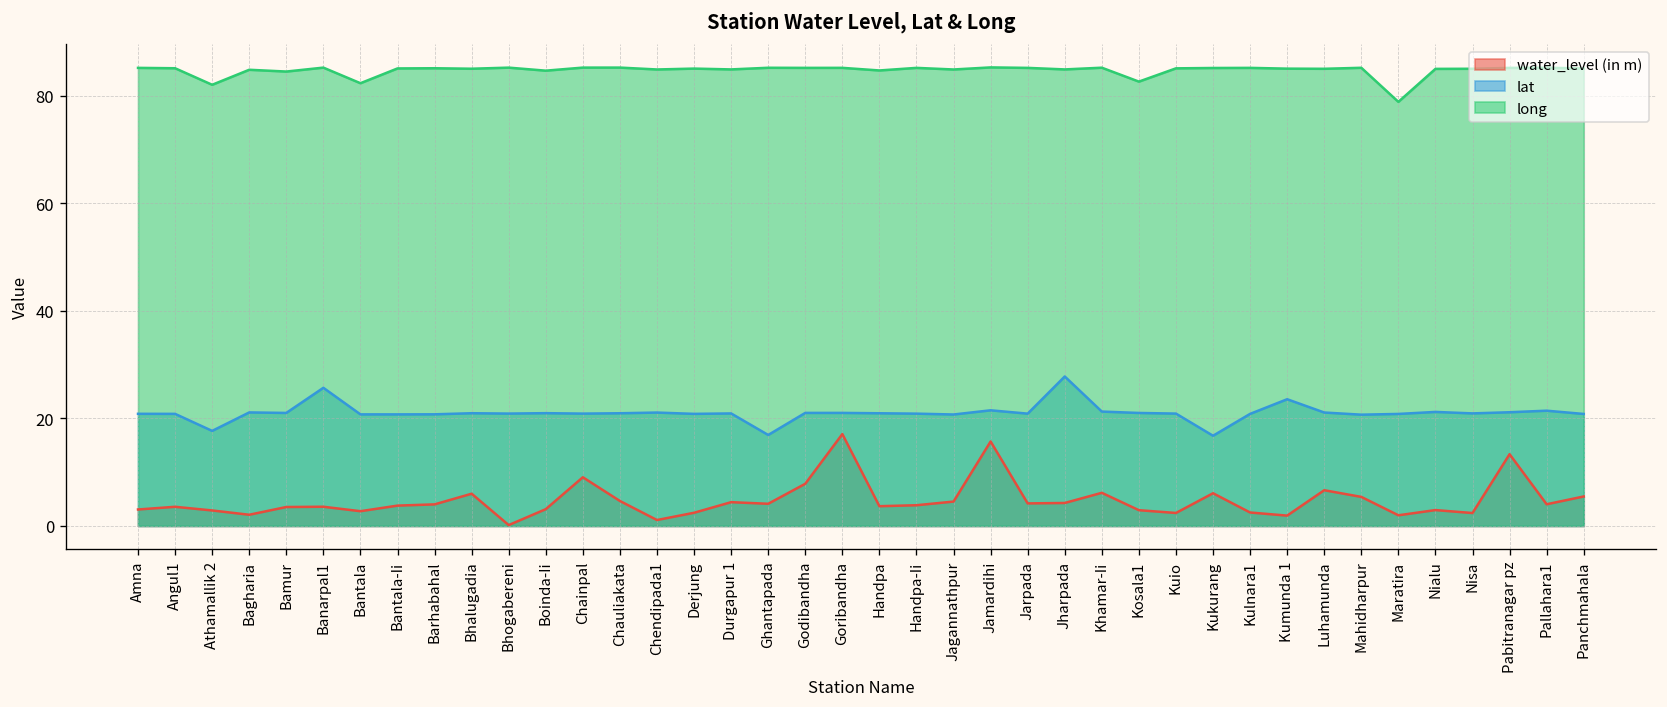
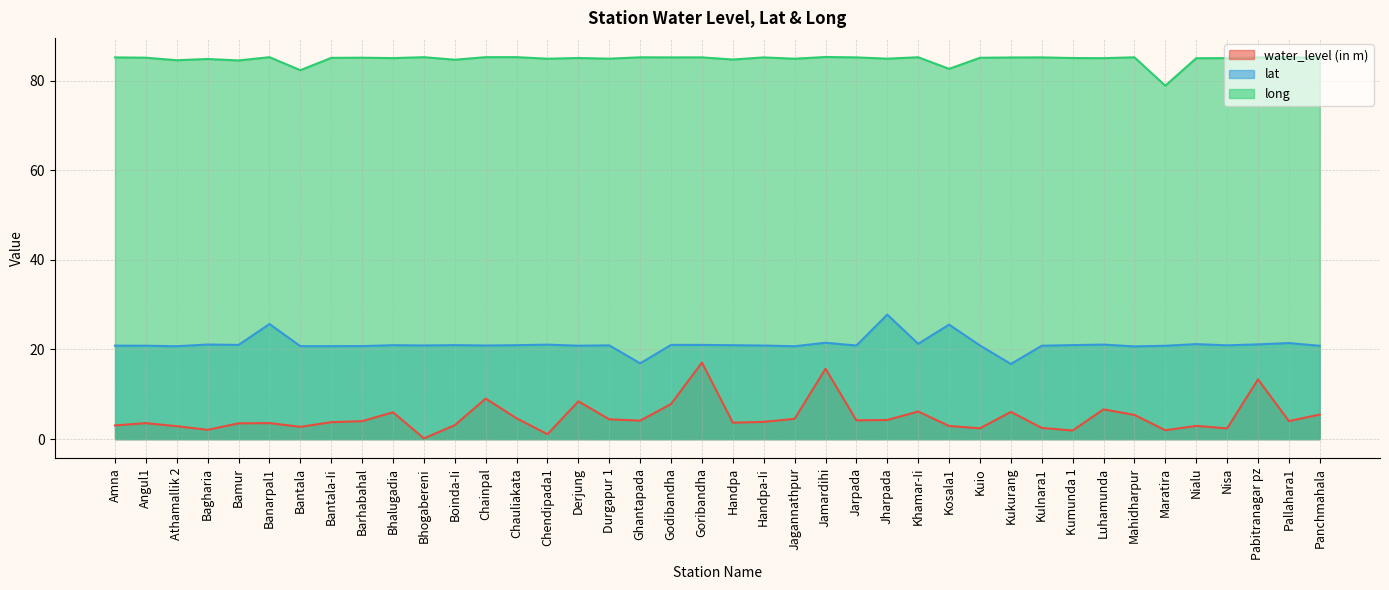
  {
    "water_level (in m)": {
      "Amna": 3,
      "Angul1": 4,
      "Athamallik 2": 3,
      "Bagharia": 2,
      "Bamur": 4,
      "Banarpal1": 4,
      "Bantala": 3,
      "Bantala-Ii": 4,
      "Barhabahal": 4,
      "Bhalugadia": 6,
      "Bhogabereni": 0,
      "Boinda-Ii": 3,
      "Chainpal": 9,
      "Chauliakata": 5,
      "Chendipada1": 1,
-     "Derjung": 2,
+     "Derjung": 8,
      "Durgapur 1": 4,
      "Ghantapada": 4,
      "Godibandha": 8,
      "Goribandha": 17,
      "Handpa": 4,
      "Handpa-Ii": 4,
      "Jagannathpur": 5,
      "Jamardihi": 16,
      "Jarpada": 4,
      "Jharpada": 4,
      "Khamar-Ii": 6,
      "Kosala1": 3,
      "Kuio": 2,
      "Kukurang": 6,
      "Kulnara1": 3,
      "Kumunda 1": 2,
      "Luhamunda": 7,
      "Mahidharpur": 5,
      "Maratira": 2,
      "Nialu": 3,
      "Nisa": 2,
      "Pabitranagar pz": 13,
      "Pallahara1": 4,
      "Panchmahala": 5
    },
    "lat": {
      "Amna": 21,
      "Angul1": 21,
-     "Athamallik 2": 18,
+     "Athamallik 2": 21,
      "Bagharia": 21,
      "Bamur": 21,
      "Banarpal1": 26,
      "Bantala": 21,
      "Bantala-Ii": 21,
      "Barhabahal": 21,
      "Bhalugadia": 21,
      "Bhogabereni": 21,
      "Boinda-Ii": 21,
      "Chainpal": 21,
      "Chauliakata": 21,
      "Chendipada1": 21,
      "Derjung": 21,
      "Durgapur 1": 21,
      "Ghantapada": 17,
      "Godibandha": 21,
      "Goribandha": 21,
      "Handpa": 21,
      "Handpa-Ii": 21,
      "Jagannathpur": 21,
      "Jamardihi": 22,
      "Jarpada": 21,
      "Jharpada": 28,
      "Khamar-Ii": 21,
-     "Kosala1": 21,
+     "Kosala1": 26,
      "Kuio": 21,
      "Kukurang": 17,
      "Kulnara1": 21,
-     "Kumunda 1": 24,
+     "Kumunda 1": 21,
      "Luhamunda": 21,
      "Mahidharpur": 21,
      "Maratira": 21,
      "Nialu": 21,
      "Nisa": 21,
      "Pabitranagar pz": 21,
      "Pallahara1": 21,
      "Panchmahala": 21
    },
    "long": {
      "Amna": 85,
      "Angul1": 85,
-     "Athamallik 2": 82,
+     "Athamallik 2": 85,
      "Bagharia": 85,
      "Bamur": 84,
      "Banarpal1": 85,
      "Bantala": 82,
      "Bantala-Ii": 85,
      "Barhabahal": 85,
      "Bhalugadia": 85,
      "Bhogabereni": 85,
      "Boinda-Ii": 85,
      "Chainpal": 85,
      "Chauliakata": 85,
      "Chendipada1": 85,
      "Derjung": 85,
      "Durgapur 1": 85,
      "Ghantapada": 85,
      "Godibandha": 85,
      "Goribandha": 85,
      "Handpa": 85,
      "Handpa-Ii": 85,
      "Jagannathpur": 85,
      "Jamardihi": 85,
      "Jarpada": 85,
      "Jharpada": 85,
      "Khamar-Ii": 85,
      "Kosala1": 83,
      "Kuio": 85,
      "Kukurang": 85,
      "Kulnara1": 85,
      "Kumunda 1": 85,
      "Luhamunda": 85,
      "Mahidharpur": 85,
      "Maratira": 79,
      "Nialu": 85
    }
  }
